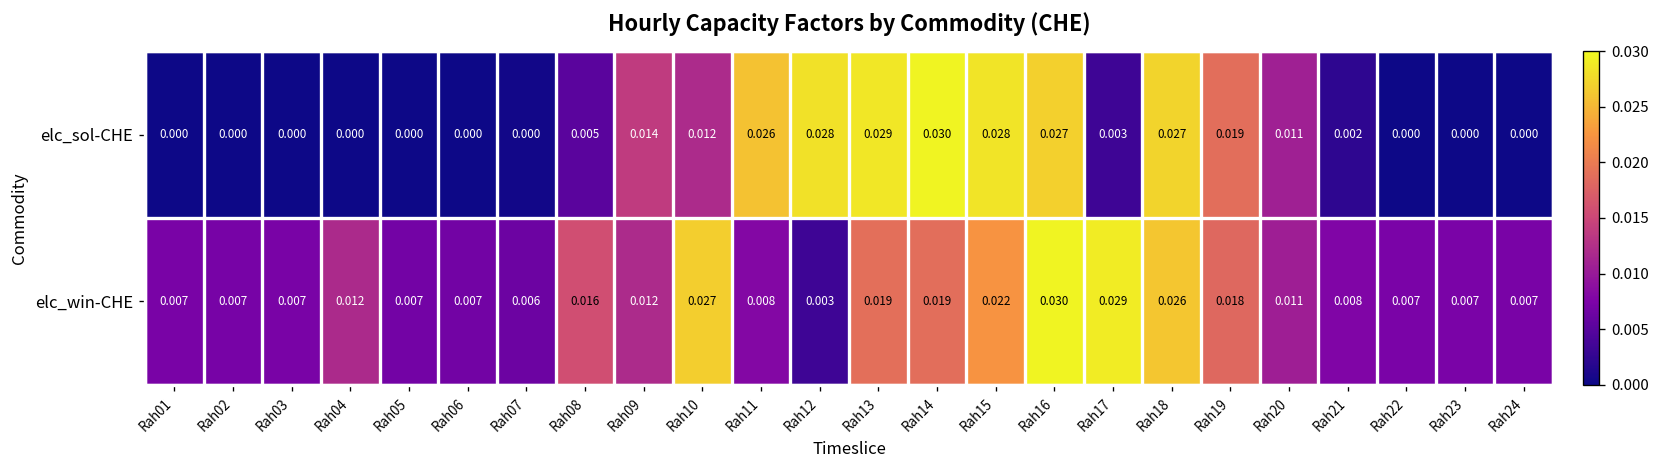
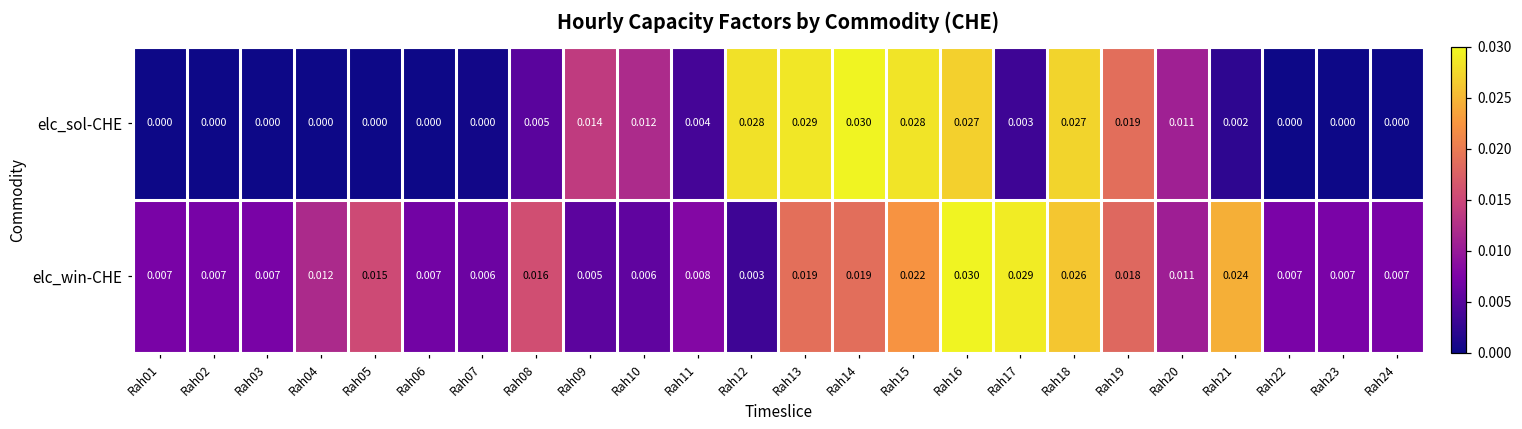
  {
    "elc_sol-CHE": {
      "Rah01": 0.000,
      "Rah02": 0.000,
      "Rah03": 0.000,
      "Rah04": 0.000,
      "Rah05": 0.000,
      "Rah06": 0.000,
      "Rah07": 0.000,
      "Rah08": 0.005,
      "Rah09": 0.014,
      "Rah10": 0.012,
-     "Rah11": 0.026,
+     "Rah11": 0.004,
      "Rah12": 0.028,
      "Rah13": 0.029,
      "Rah14": 0.030,
      "Rah15": 0.028,
      "Rah16": 0.027,
      "Rah17": 0.003,
      "Rah18": 0.027,
      "Rah19": 0.019,
      "Rah20": 0.011,
      "Rah21": 0.002,
      "Rah22": 0.000,
      "Rah23": 0.000,
      "Rah24": 0.000
    },
    "elc_win-CHE": {
      "Rah01": 0.007,
      "Rah02": 0.007,
      "Rah03": 0.007,
      "Rah04": 0.012,
-     "Rah05": 0.007,
+     "Rah05": 0.015,
      "Rah06": 0.007,
      "Rah07": 0.006,
      "Rah08": 0.016,
-     "Rah09": 0.012,
-     "Rah10": 0.027,
+     "Rah09": 0.005,
+     "Rah10": 0.006,
      "Rah11": 0.008,
      "Rah12": 0.003,
      "Rah13": 0.019,
      "Rah14": 0.019,
      "Rah15": 0.022,
      "Rah16": 0.030,
      "Rah17": 0.029,
      "Rah18": 0.026,
      "Rah19": 0.018,
      "Rah20": 0.011,
-     "Rah21": 0.008,
+     "Rah21": 0.024,
      "Rah22": 0.007,
      "Rah23": 0.007,
      "Rah24": 0.007
    }
  }
